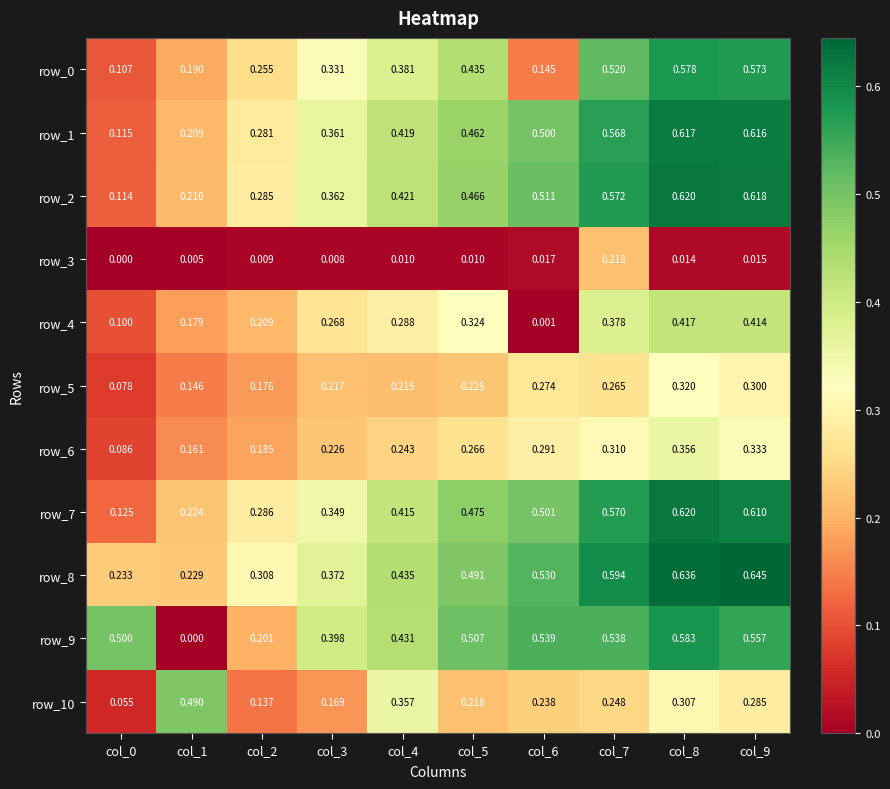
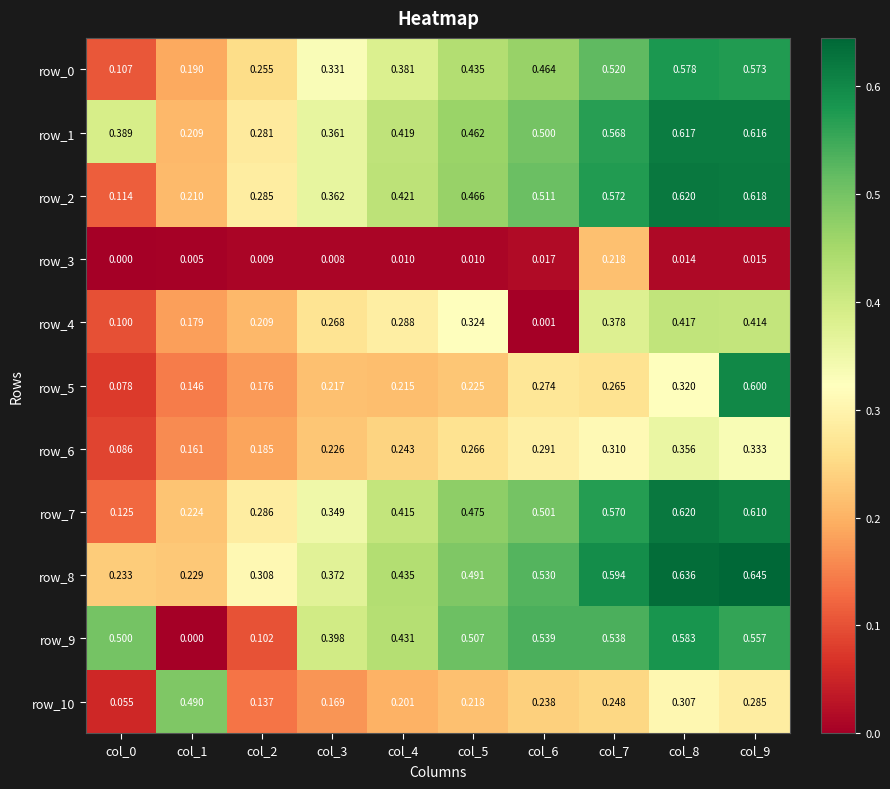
  {
    "row_0": {
      "col_0": 0.107,
      "col_1": 0.190,
      "col_2": 0.255,
      "col_3": 0.331,
      "col_4": 0.381,
      "col_5": 0.435,
-     "col_6": 0.145,
+     "col_6": 0.464,
      "col_7": 0.520,
      "col_8": 0.578,
      "col_9": 0.573
    },
    "row_1": {
-     "col_0": 0.115,
+     "col_0": 0.389,
      "col_1": 0.209,
      "col_2": 0.281,
      "col_3": 0.361,
      "col_4": 0.419,
      "col_5": 0.462,
      "col_6": 0.500,
      "col_7": 0.568,
      "col_8": 0.617,
      "col_9": 0.616
    },
    "row_2": {
      "col_0": 0.114,
      "col_1": 0.210,
      "col_2": 0.285,
      "col_3": 0.362,
      "col_4": 0.421,
      "col_5": 0.466,
      "col_6": 0.511,
      "col_7": 0.572,
      "col_8": 0.620,
      "col_9": 0.618
    },
    "row_3": {
      "col_0": 0.000,
      "col_1": 0.005,
      "col_2": 0.009,
      "col_3": 0.008,
      "col_4": 0.010,
      "col_5": 0.010,
      "col_6": 0.017,
      "col_7": 0.218,
      "col_8": 0.014,
      "col_9": 0.015
    },
    "row_4": {
      "col_0": 0.100,
      "col_1": 0.179,
      "col_2": 0.209,
      "col_3": 0.268,
      "col_4": 0.288,
      "col_5": 0.324,
      "col_6": 0.001,
      "col_7": 0.378,
      "col_8": 0.417,
      "col_9": 0.414
    },
    "row_5": {
      "col_0": 0.078,
      "col_1": 0.146,
      "col_2": 0.176,
      "col_3": 0.217,
      "col_4": 0.215,
      "col_5": 0.225,
      "col_6": 0.274,
      "col_7": 0.265,
      "col_8": 0.320,
-     "col_9": 0.300
+     "col_9": 0.600
    },
    "row_6": {
      "col_0": 0.086,
      "col_1": 0.161,
      "col_2": 0.185,
      "col_3": 0.226,
      "col_4": 0.243,
      "col_5": 0.266,
      "col_6": 0.291,
      "col_7": 0.310,
      "col_8": 0.356,
      "col_9": 0.333
    },
    "row_7": {
      "col_0": 0.125,
      "col_1": 0.224,
      "col_2": 0.286,
      "col_3": 0.349,
      "col_4": 0.415,
      "col_5": 0.475,
      "col_6": 0.501,
      "col_7": 0.570,
      "col_8": 0.620,
      "col_9": 0.610
    },
    "row_8": {
      "col_0": 0.233,
      "col_1": 0.229,
      "col_2": 0.308,
      "col_3": 0.372,
      "col_4": 0.435,
      "col_5": 0.491,
      "col_6": 0.530,
      "col_7": 0.594,
      "col_8": 0.636,
      "col_9": 0.645
    },
    "row_9": {
      "col_0": 0.500,
      "col_1": 0.000,
-     "col_2": 0.201,
+     "col_2": 0.102,
      "col_3": 0.398,
      "col_4": 0.431,
      "col_5": 0.507,
      "col_6": 0.539,
      "col_7": 0.538,
      "col_8": 0.583,
      "col_9": 0.557
    },
    "row_10": {
      "col_0": 0.055,
      "col_1": 0.490,
      "col_2": 0.137,
      "col_3": 0.169,
-     "col_4": 0.357,
+     "col_4": 0.201,
      "col_5": 0.218,
      "col_6": 0.238,
      "col_7": 0.248,
      "col_8": 0.307,
      "col_9": 0.285
    }
  }
